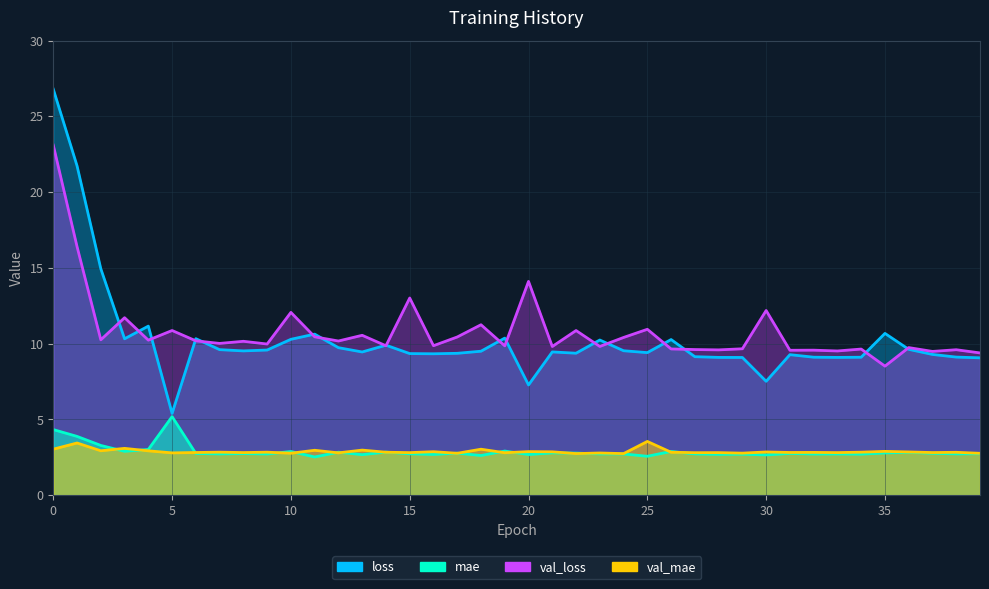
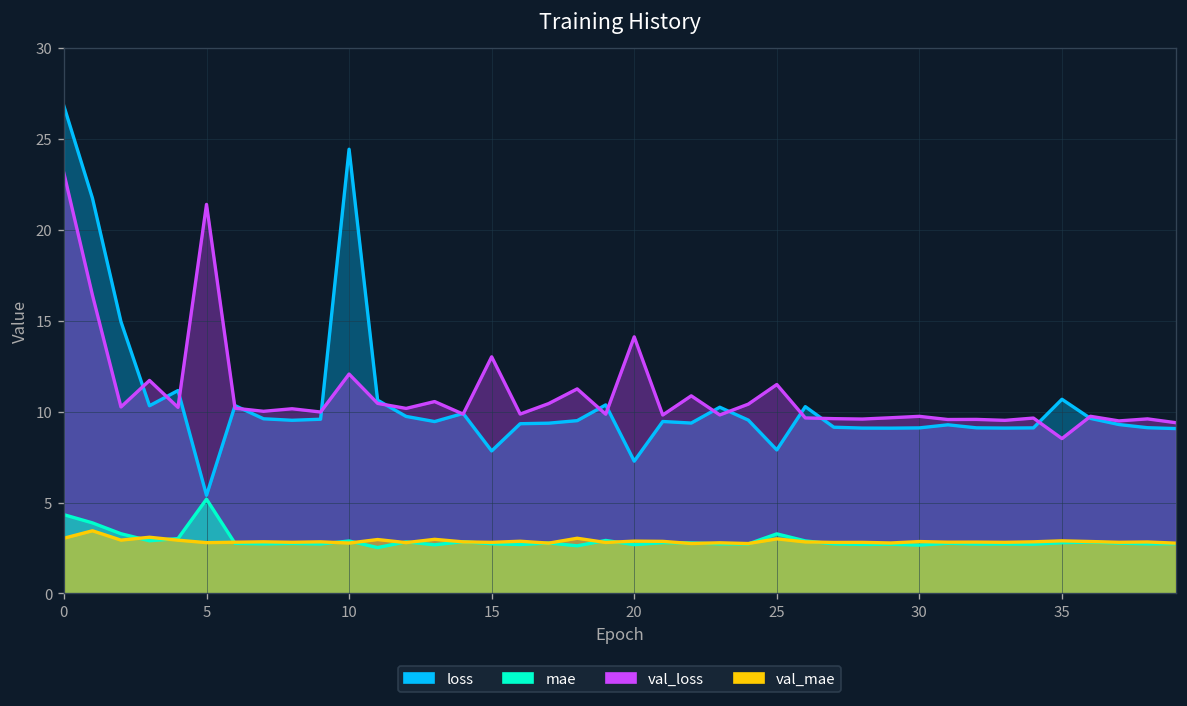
  {
    "loss": {
      "0": 26.8,
      "5": 5.4,
-     "10": 10.3,
-     "15": 9.3,
+     "10": 24.4,
+     "15": 7.8,
      "20": 7.3,
-     "25": 9.4,
-     "30": 7.5,
+     "25": 7.9,
+     "30": 9.1,
      "35": 10.7
    },
    "val_loss": {
      "0": 23.1,
-     "5": 10.9,
+     "5": 21.4,
      "10": 12.1,
      "15": 13.0,
      "20": 14.1,
-     "25": 10.9,
-     "30": 12.2,
+     "25": 11.5,
+     "30": 9.7,
      "35": 8.5
    },
    "mae": {
      "0": 4.3,
      "5": 5.2,
      "20": 2.7,
-     "25": 2.6,
+     "25": 3.3,
      "30": 2.7
    },
    "val_mae": {
      "0": 3.0,
      "5": 2.8,
      "20": 2.9,
-     "25": 3.5,
+     "25": 3.0,
      "30": 2.9
    }
  }
